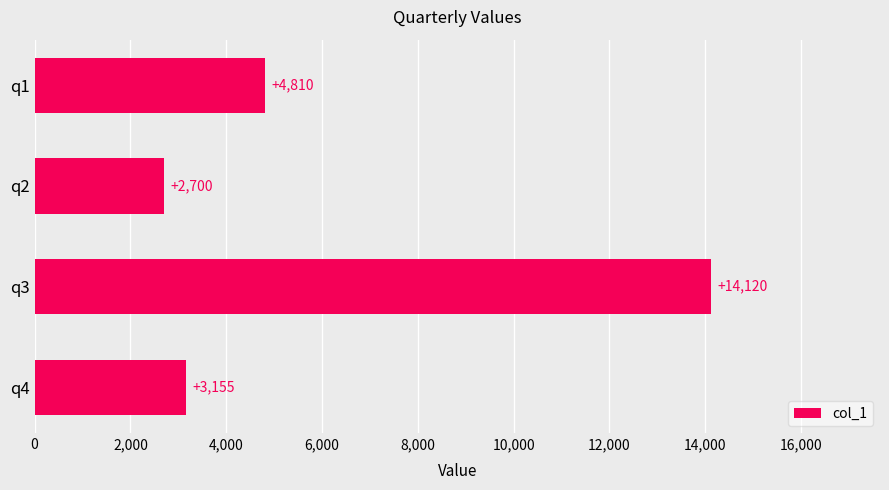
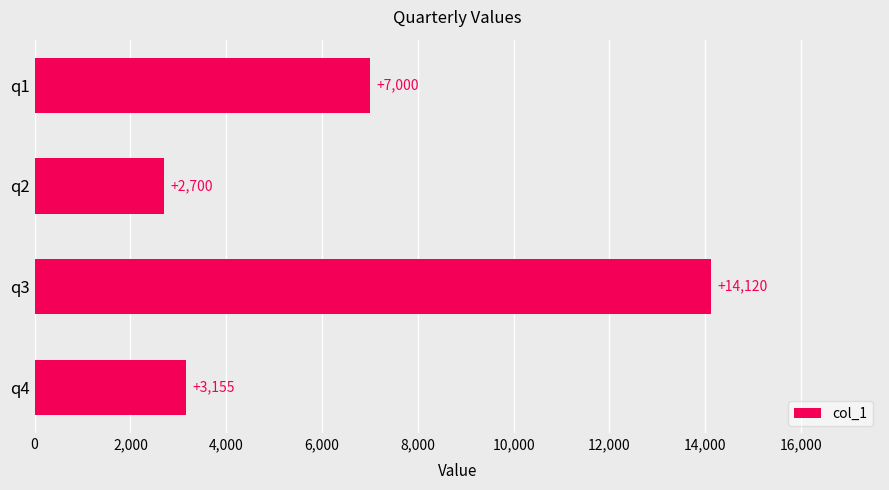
  {
-   "q1": "+4,810",
+   "q1": "+7,000",
    "q2": "+2,700",
    "q3": "+14,120",
    "q4": "+3,155"
  }
